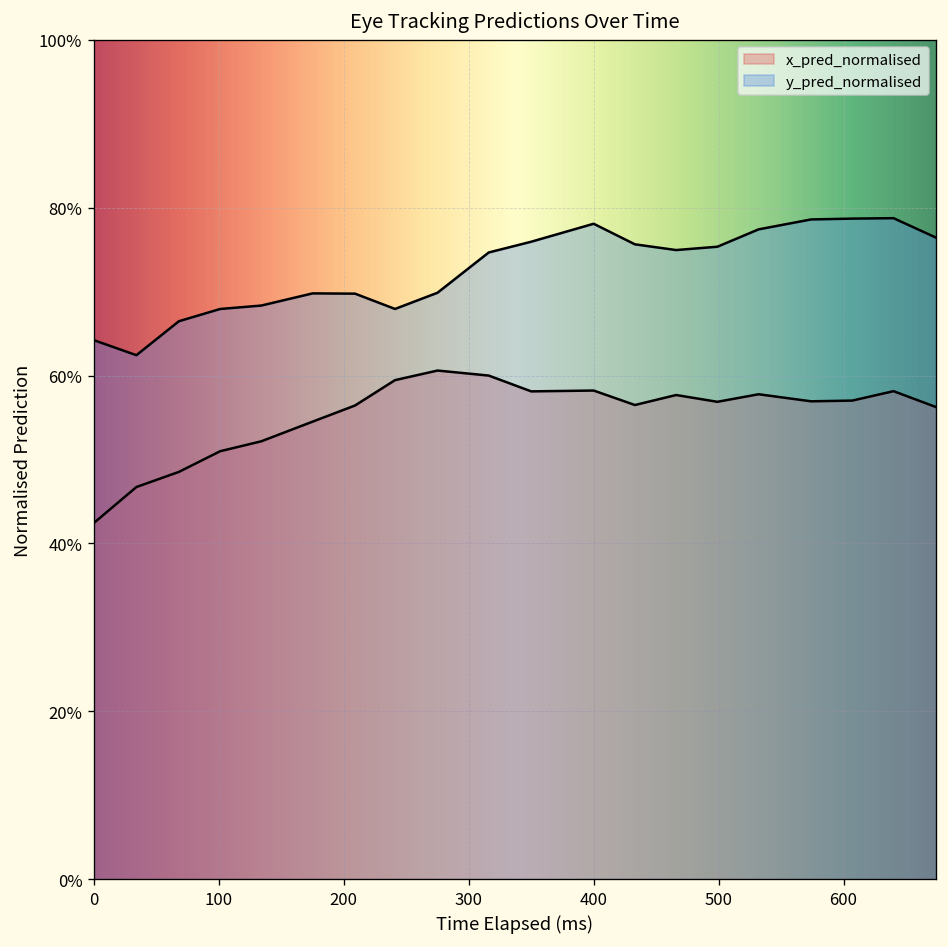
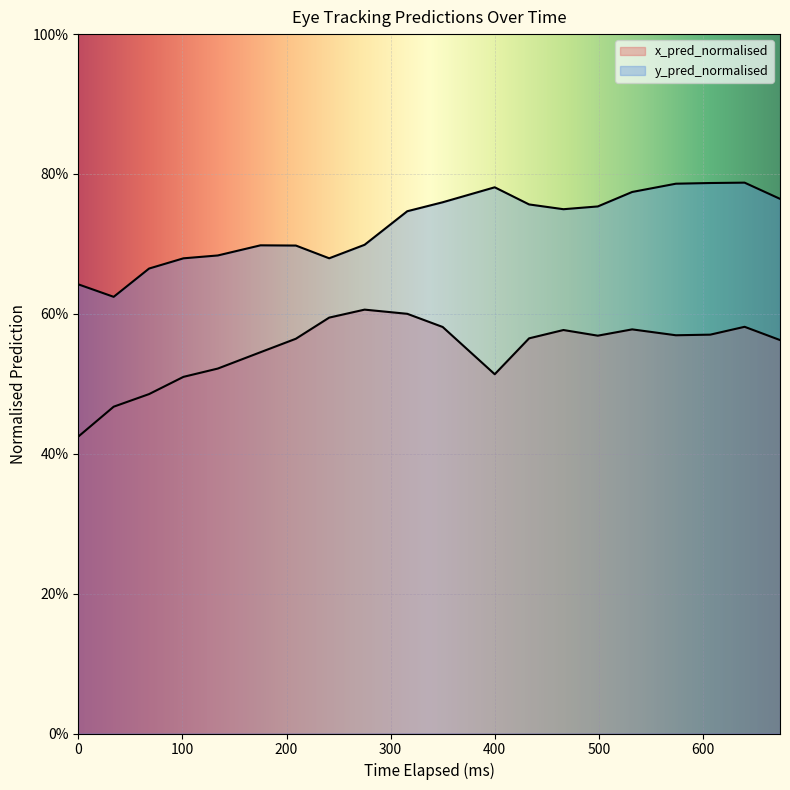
  {
    "x_pred_normalised": {
      "0": "42%",
-     "400": "58%"
+     "400": "51%"
    },
    "y_pred_normalised": {
      "0": "64%",
      "400": "78%"
    }
  }
